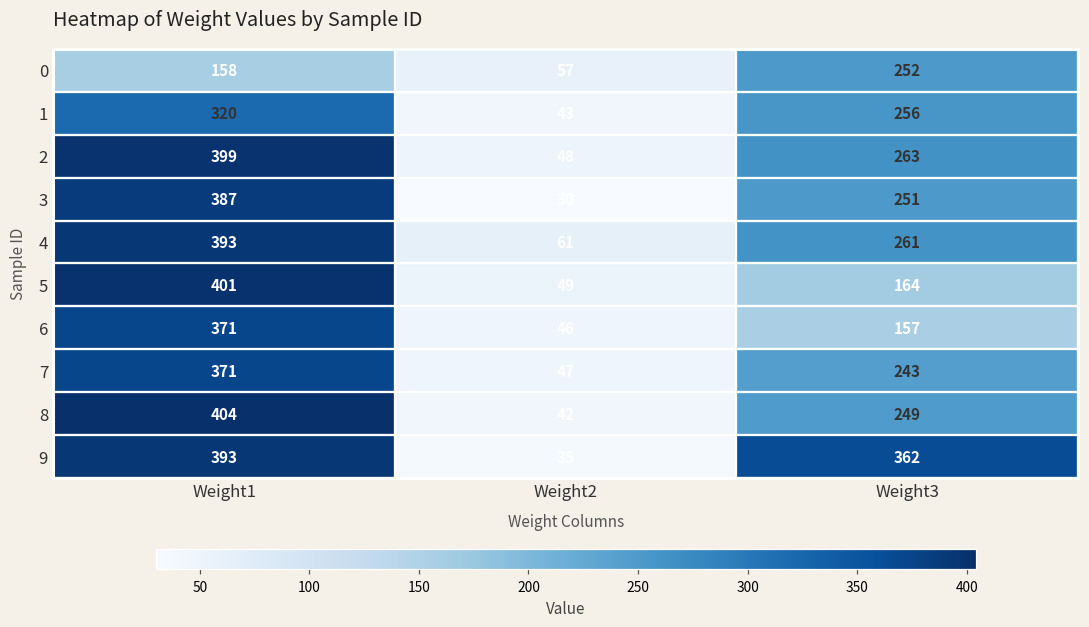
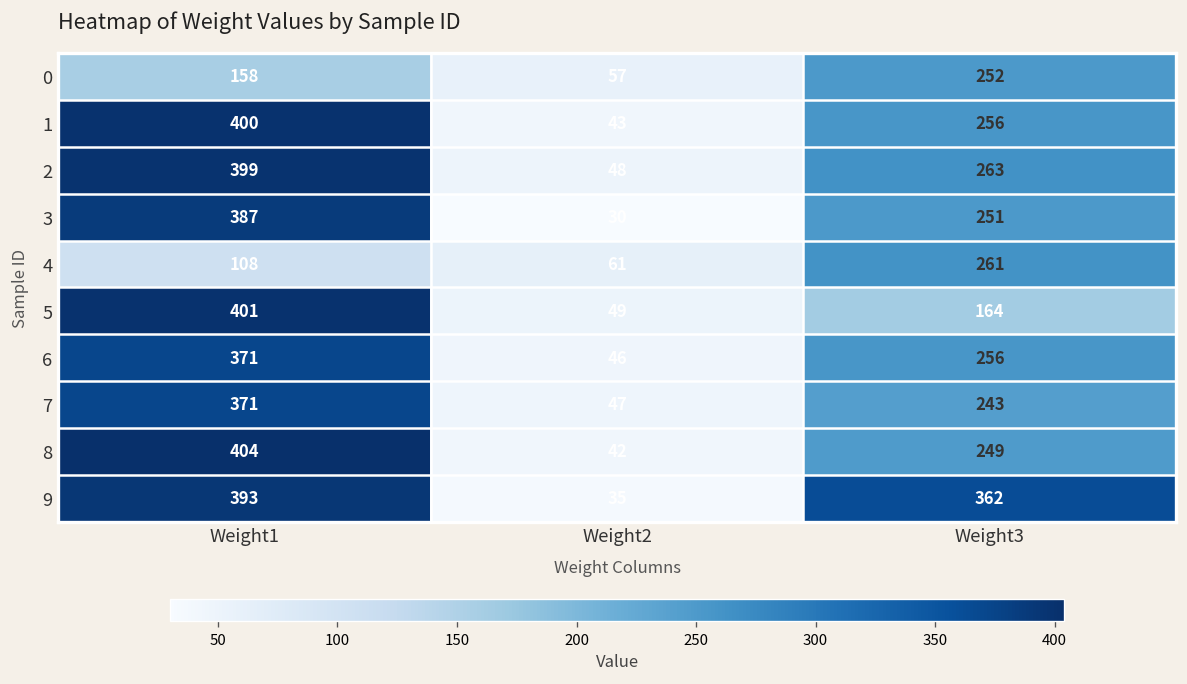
  {
    "0": {
      "Weight1": 158,
      "Weight3": 252
    },
    "1": {
-     "Weight1": 320,
+     "Weight1": 400,
      "Weight3": 256
    },
    "2": {
      "Weight1": 399,
      "Weight3": 263
    },
    "3": {
      "Weight1": 387,
      "Weight3": 251
    },
    "4": {
-     "Weight1": 393,
+     "Weight1": 108,
      "Weight3": 261
    },
    "5": {
      "Weight1": 401,
      "Weight3": 164
    },
    "6": {
      "Weight1": 371,
-     "Weight3": 157
+     "Weight3": 256
    },
    "7": {
      "Weight1": 371,
      "Weight3": 243
    },
    "8": {
      "Weight1": 404,
      "Weight3": 249
    },
    "9": {
      "Weight1": 393,
      "Weight3": 362
    }
  }
